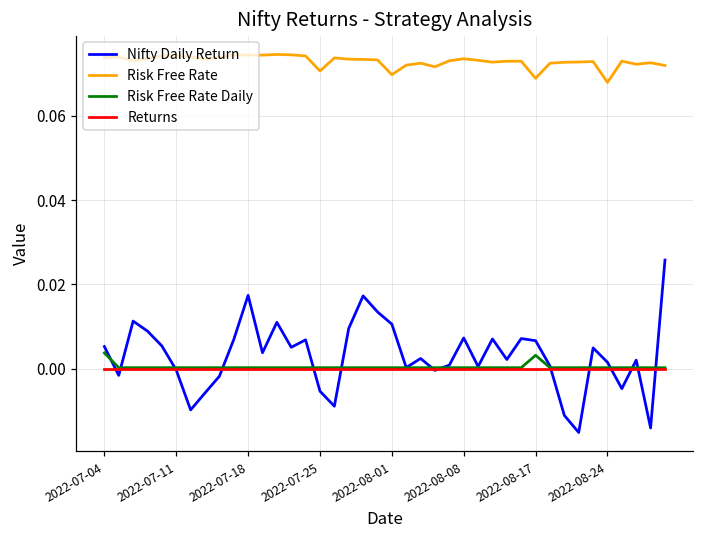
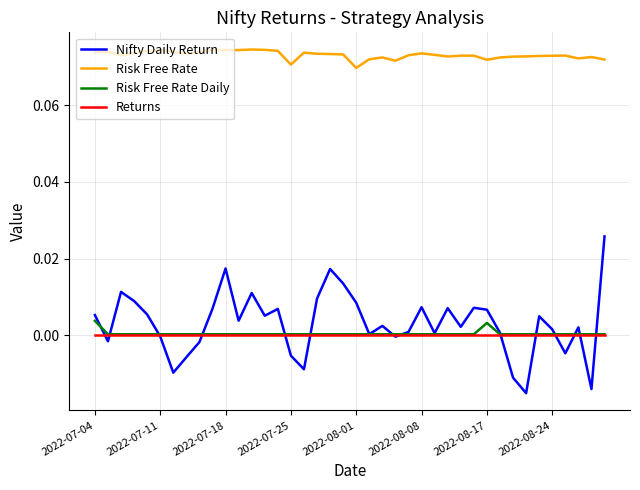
  {
    "Nifty Daily Return": {
      "2022-07-04": 0.005,
      "2022-07-18": 0.017,
      "2022-07-25": -0.005,
-     "2022-08-01": 0.011,
+     "2022-08-01": 0.008,
      "2022-08-08": 0.007,
      "2022-08-17": 0.007,
      "2022-08-24": 0.002
    },
    "Risk Free Rate": {
      "2022-07-25": 0.071,
      "2022-08-01": 0.070,
      "2022-08-08": 0.073,
-     "2022-08-17": 0.069,
-     "2022-08-24": 0.068
+     "2022-08-17": 0.072,
+     "2022-08-24": 0.073
    },
    "Risk Free Rate Daily": {
      "2022-07-04": 0.004,
      "2022-08-17": 0.003
    },
    "Returns": {
      "2022-07-04": 0.000,
      "2022-08-17": 0.000
    }
  }
